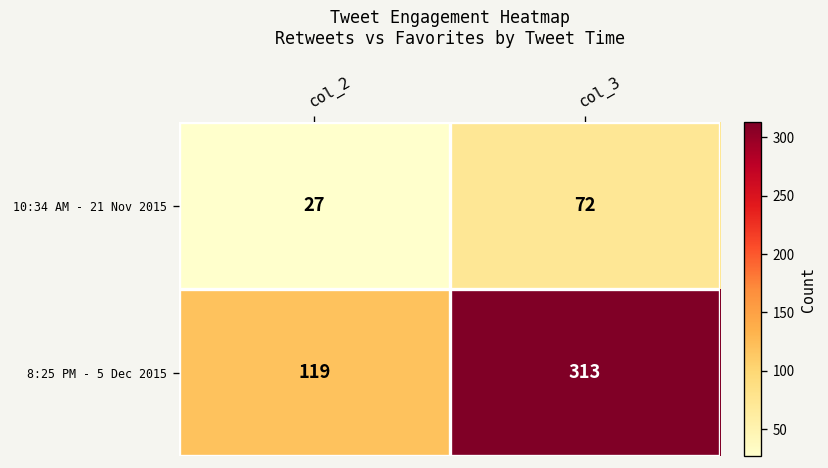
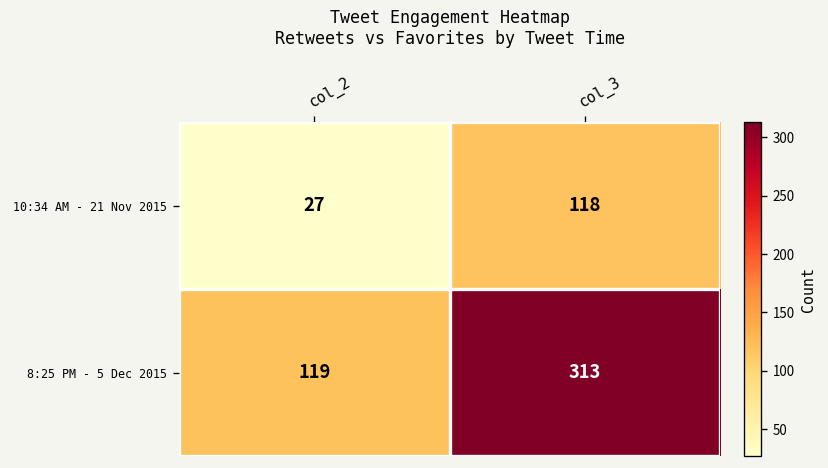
  {
    "10:34 AM - 21 Nov 2015": {
      "col_2": 27,
-     "col_3": 72
+     "col_3": 118
    },
    "8:25 PM - 5 Dec 2015": {
      "col_2": 119,
      "col_3": 313
    }
  }
